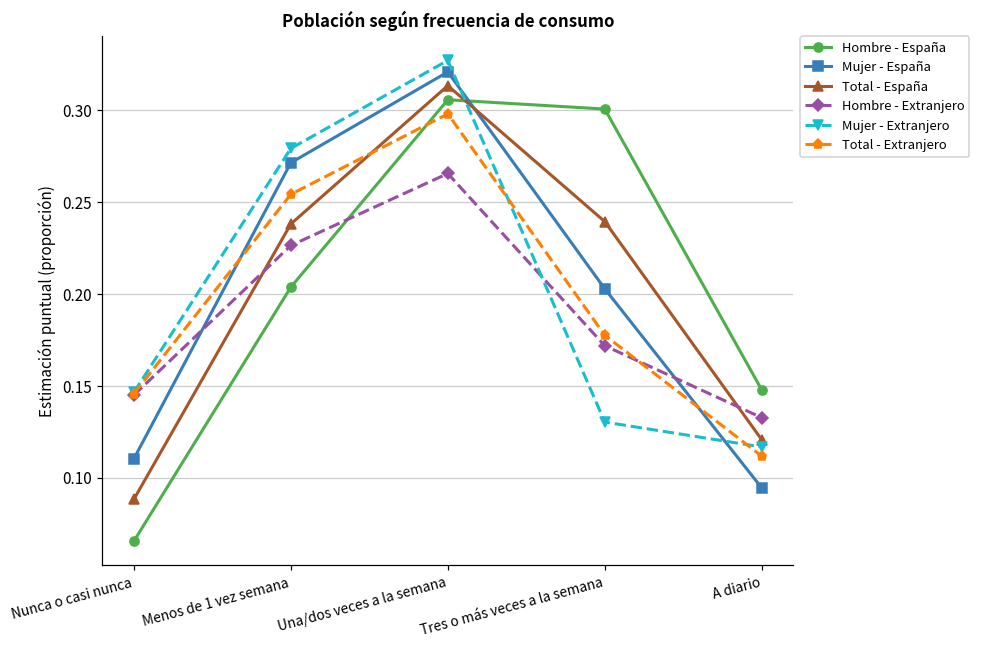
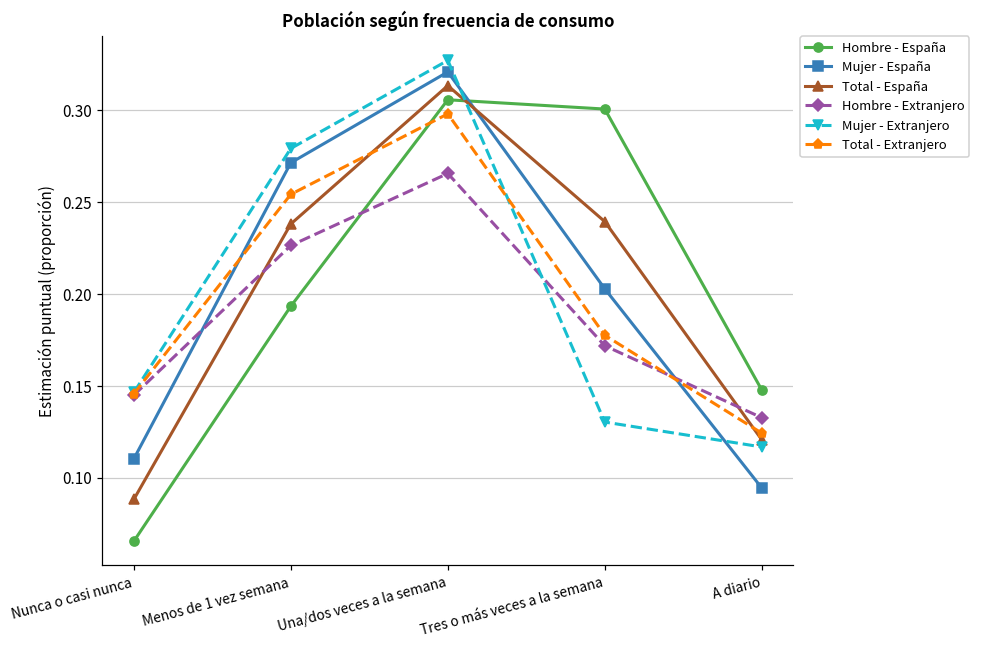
  {
    "Hombre - España": {
      "Nunca o casi nunca": 0.066,
-     "Menos de 1 vez semana": 0.204,
+     "Menos de 1 vez semana": 0.193,
      "Una/dos veces a la semana": 0.306,
      "Tres o más veces a la semana": 0.301,
      "A diario": 0.148
    },
    "Mujer - España": {
      "Nunca o casi nunca": 0.110,
      "Menos de 1 vez semana": 0.271,
      "Una/dos veces a la semana": 0.321,
      "Tres o más veces a la semana": 0.203,
      "A diario": 0.095
    },
    "Total - España": {
      "Nunca o casi nunca": 0.088,
      "Menos de 1 vez semana": 0.238,
      "Una/dos veces a la semana": 0.313,
      "Tres o más veces a la semana": 0.239,
      "A diario": 0.121
    },
    "Hombre - Extranjero": {
      "Menos de 1 vez semana": 0.226,
      "Una/dos veces a la semana": 0.266,
      "Tres o más veces a la semana": 0.172,
      "A diario": 0.133
    },
    "Mujer - Extranjero": {
      "Menos de 1 vez semana": 0.279,
      "Una/dos veces a la semana": 0.327,
      "Tres o más veces a la semana": 0.130,
      "A diario": 0.117
    },
    "Total - Extranjero": {
      "Menos de 1 vez semana": 0.254,
      "Una/dos veces a la semana": 0.298,
      "Tres o más veces a la semana": 0.178,
-     "A diario": 0.112
+     "A diario": 0.124
    }
  }
